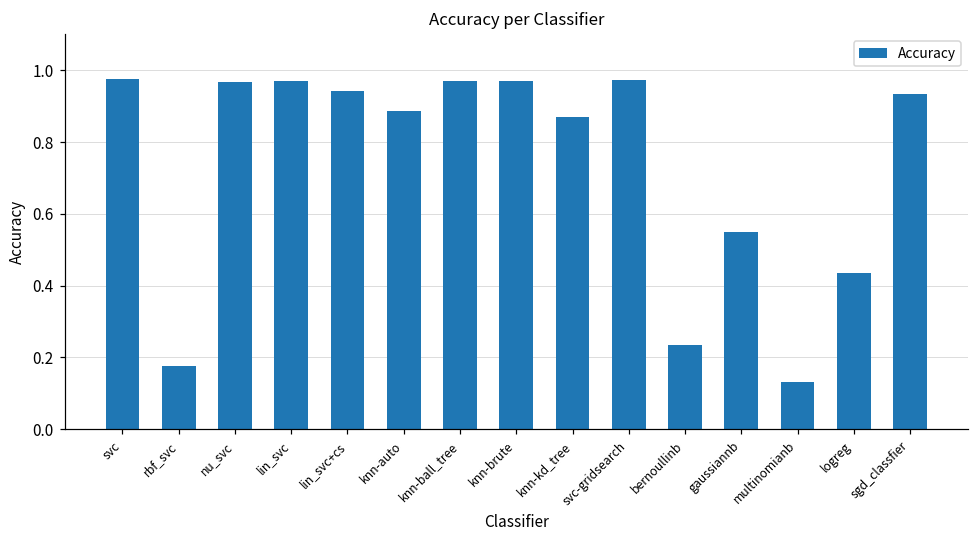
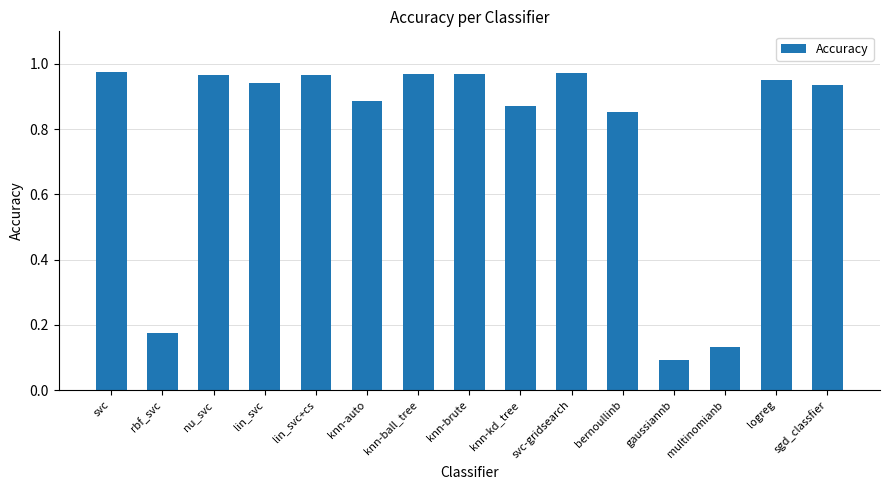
  {
    "svc": 0.97,
    "rbf_svc": 0.17,
    "nu_svc": 0.97,
-   "lin_svc": 0.97,
-   "lin_svc+cs": 0.94,
+   "lin_svc": 0.94,
+   "lin_svc+cs": 0.97,
    "knn-auto": 0.89,
    "knn-ball_tree": 0.97,
    "knn-brute": 0.97,
    "knn-kd_tree": 0.87,
    "svc-gridsearch": 0.97,
-   "bernoullinb": 0.23,
-   "gaussiannb": 0.55,
+   "bernoullinb": 0.85,
+   "gaussiannb": 0.09,
    "multinomianb": 0.13,
-   "logreg": 0.44,
+   "logreg": 0.95,
    "sgd_classfier": 0.93
  }
